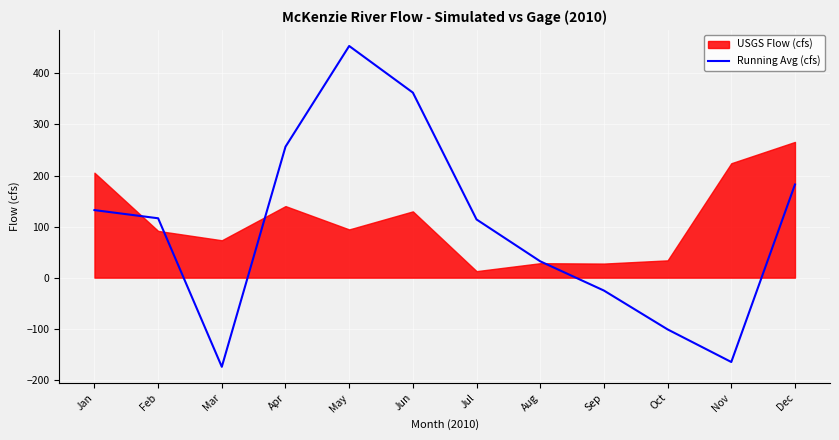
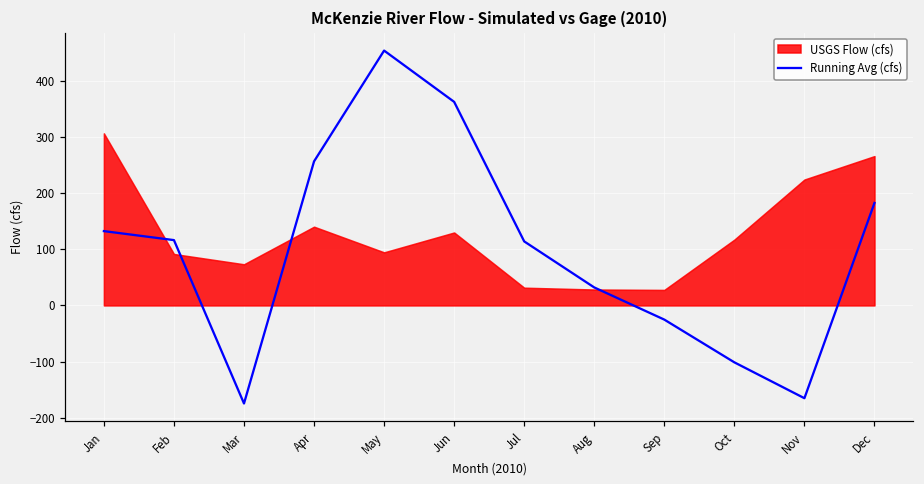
  {
    "USGS Flow (cfs)": {
-     "Jan": 210,
+     "Jan": 310,
      "Feb": 90,
      "Mar": 70,
      "Apr": 140,
      "May": 90,
      "Jun": 130,
-     "Jul": 10,
+     "Jul": 30,
      "Sep": 30,
-     "Oct": 30,
+     "Oct": 120,
      "Nov": 220,
      "Dec": 270
    },
    "Running Avg (cfs)": {
      "Jan": 130,
      "Feb": 120,
      "Mar": -170,
      "Apr": 260,
      "May": 450,
      "Jun": 360,
      "Jul": 110,
      "Sep": -30,
      "Oct": -100,
      "Nov": -170,
      "Dec": 180
    }
  }
